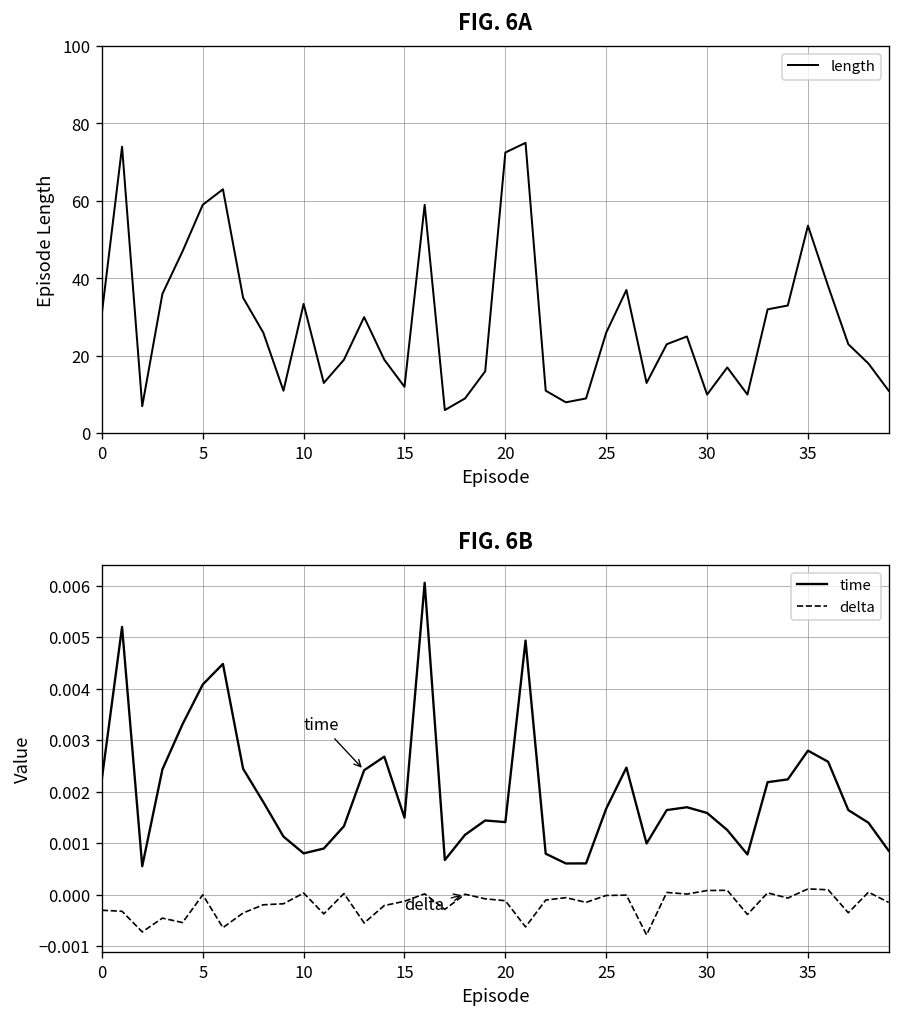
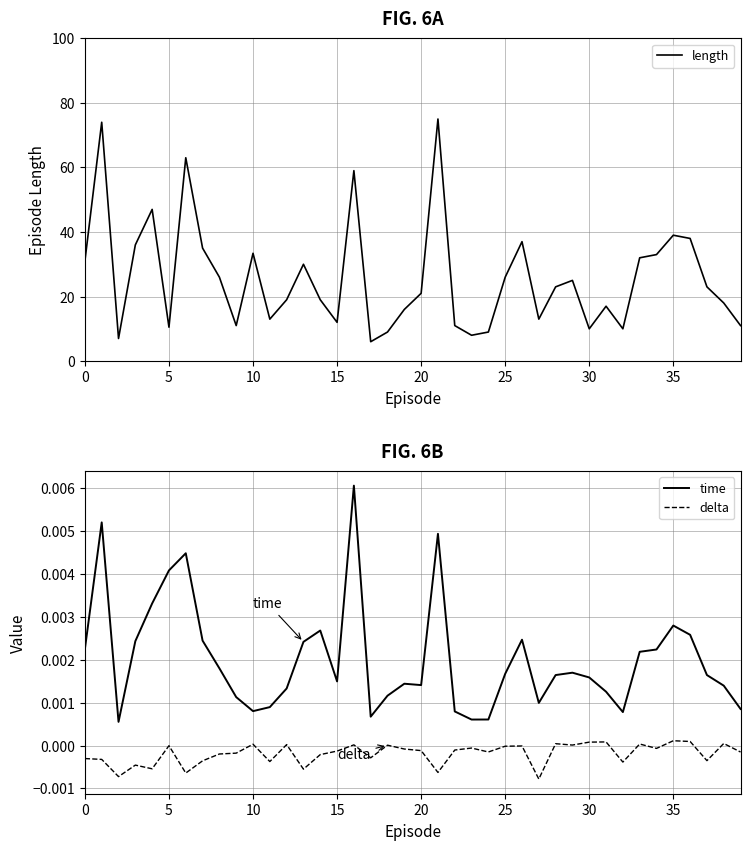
  {
    "FIG. 6A": {
      "0": 31,
-     "5": 59,
+     "5": 11,
      "10": 33,
      "15": 12,
-     "20": 73,
+     "20": 21,
      "25": 26,
      "30": 10,
-     "35": 54
+     "35": 39
    }
  }
